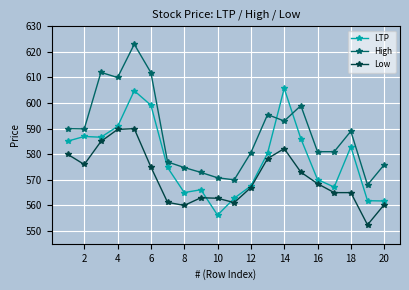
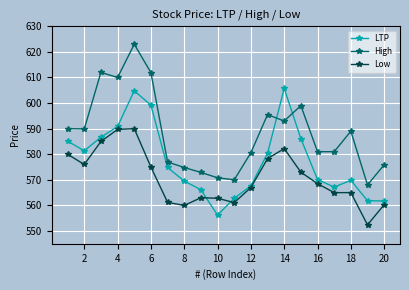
  {
    "LTP": {
-     "2": 587,
+     "2": 581,
      "4": 591,
      "6": 599,
-     "8": 565,
+     "8": 570,
      "10": 556,
      "14": 606,
      "16": 570,
-     "18": 583,
+     "18": 570,
      "20": 562
    }
  }
